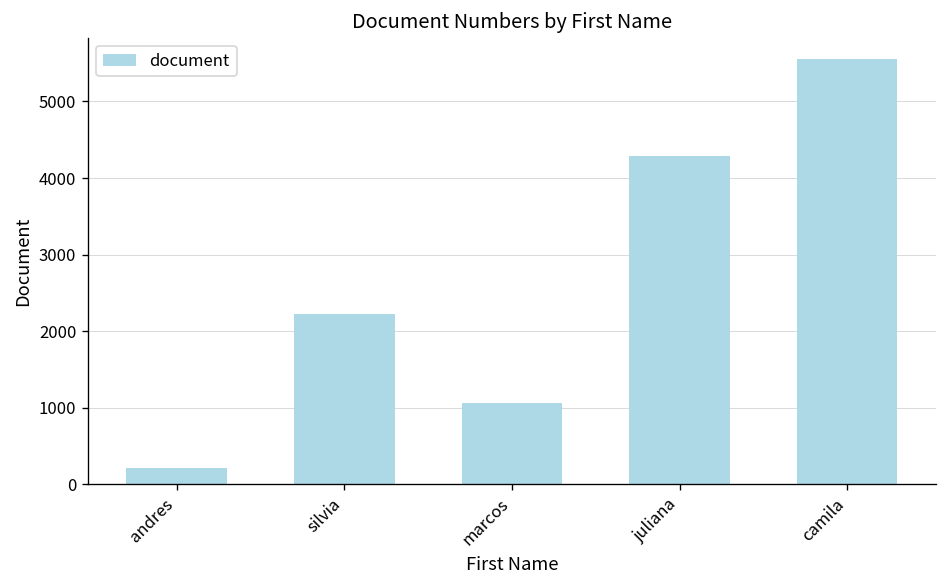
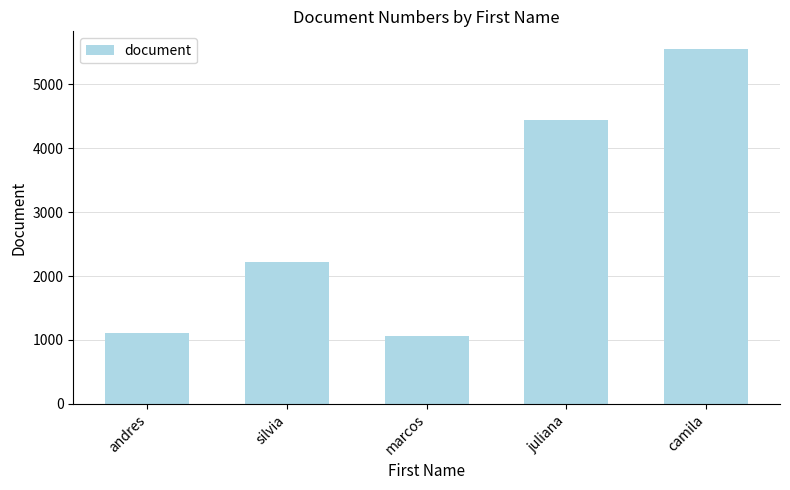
  {
-   "andres": 200,
+   "andres": 1100,
    "silvia": 2200,
    "marcos": 1100,
-   "juliana": 4300,
+   "juliana": 4400,
    "camila": 5600
  }
